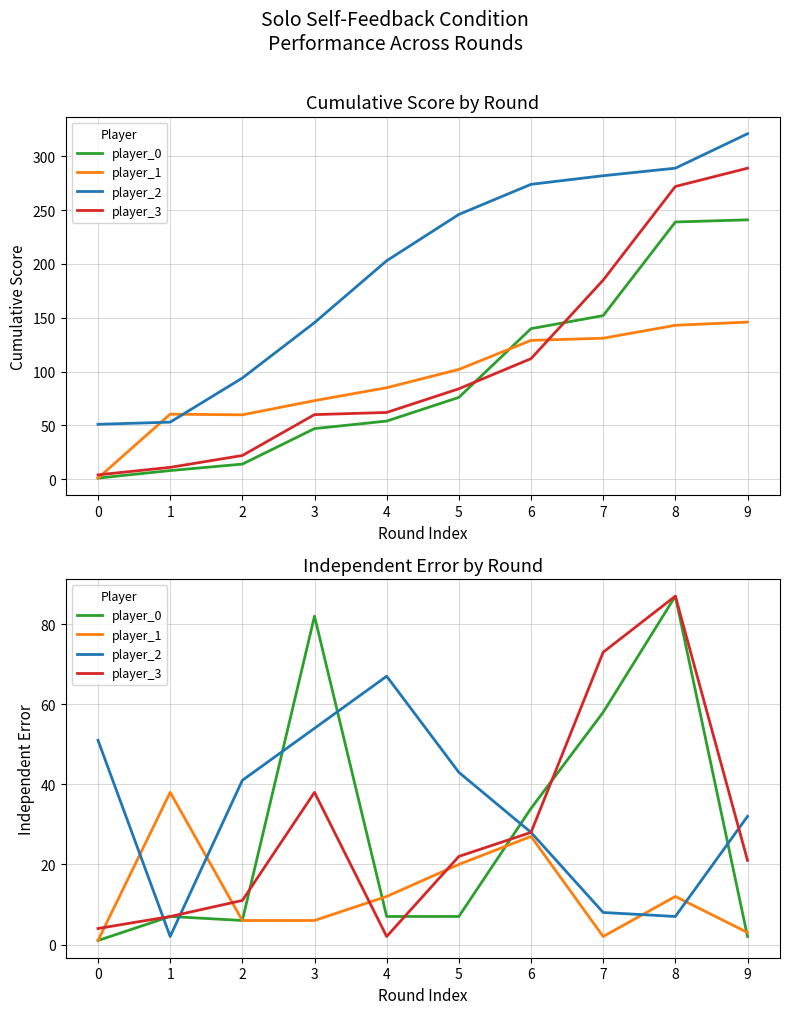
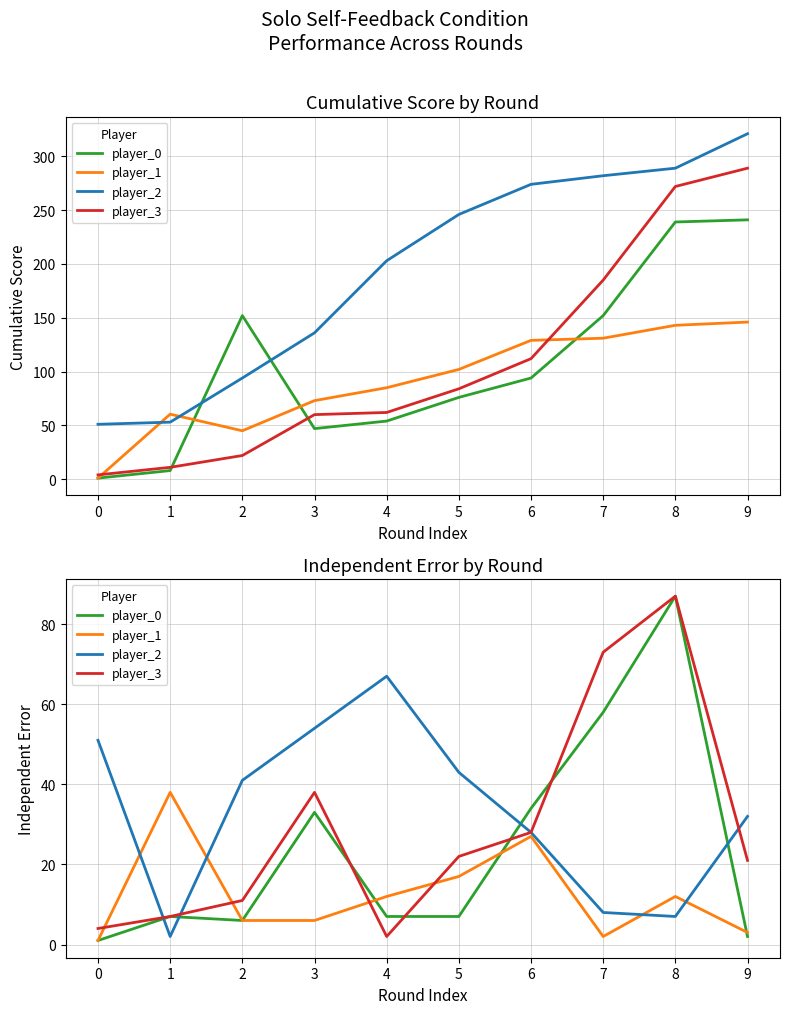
  {
    "Cumulative Score by Round": {
      "player_0": {
        "1": 8,
-       "2": 14,
+       "2": 152,
        "3": 47,
        "4": 54,
        "5": 76,
-       "6": 140,
+       "6": 94,
        "7": 152,
        "8": 239,
        "9": 241
      },
      "player_1": {
        "1": 60,
-       "2": 60,
+       "2": 45,
        "3": 73,
        "4": 85,
        "5": 102,
        "6": 129,
        "7": 131,
        "8": 143,
        "9": 146
      },
      "player_2": {
        "0": 51,
        "1": 53,
        "2": 94,
-       "3": 146,
+       "3": 136,
        "4": 203,
        "5": 246,
        "6": 274,
        "7": 282,
        "8": 289,
        "9": 321
      },
      "player_3": {
        "0": 4,
        "1": 11,
        "2": 22,
        "3": 60,
        "4": 62,
        "5": 84,
        "6": 112,
        "7": 185,
        "8": 272,
        "9": 289
      }
    },
    "Independent Error by Round": {
      "player_0": {
-       "3": 82,
+       "3": 33,
        "4": 7,
        "5": 7,
        "6": 34,
        "7": 58,
        "9": 2
      },
      "player_1": {
        "1": 38,
        "3": 6,
        "4": 12,
-       "5": 20,
+       "5": 17,
        "6": 27,
        "7": 2,
        "8": 12,
        "9": 3
      },
      "player_2": {
        "0": 51,
        "1": 2,
        "2": 41,
        "3": 54,
        "4": 67,
        "5": 43,
        "7": 8,
        "8": 7,
        "9": 32
      },
      "player_3": {
        "0": 4,
        "2": 11,
        "3": 38,
        "4": 2,
        "5": 22,
        "7": 73,
        "9": 21
      }
    }
  }
